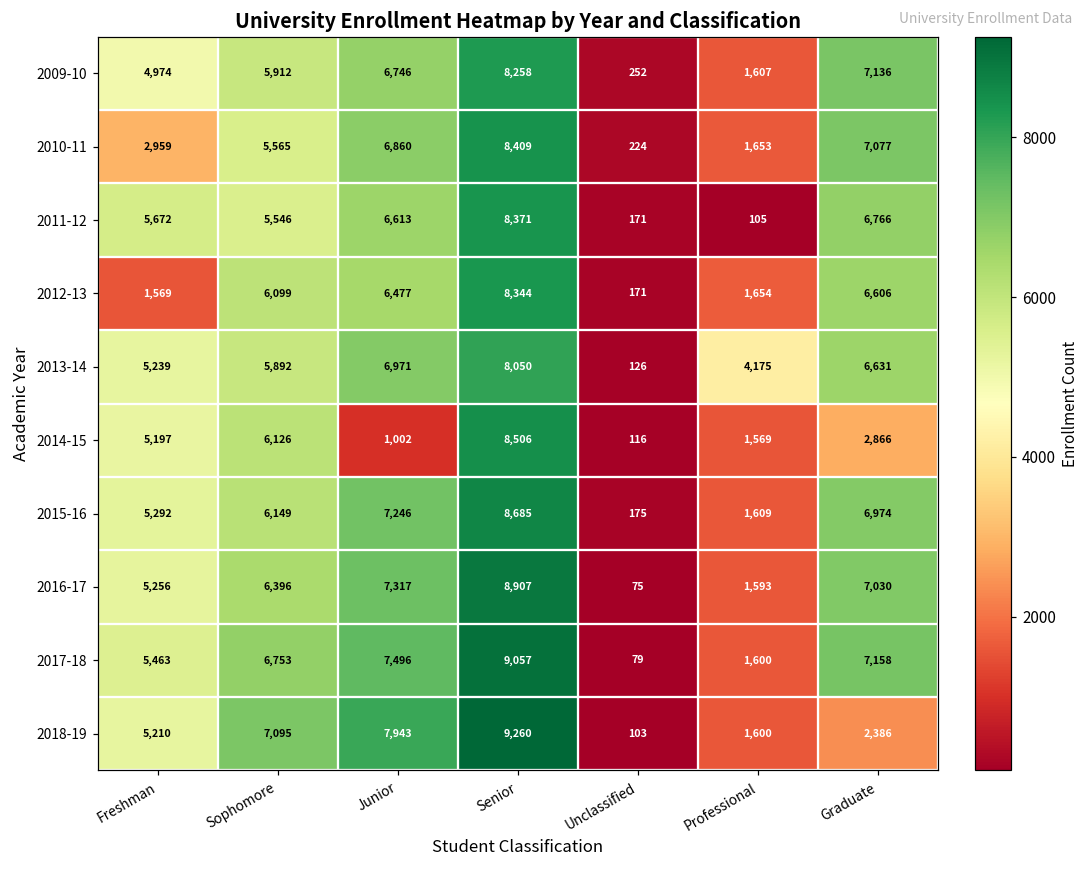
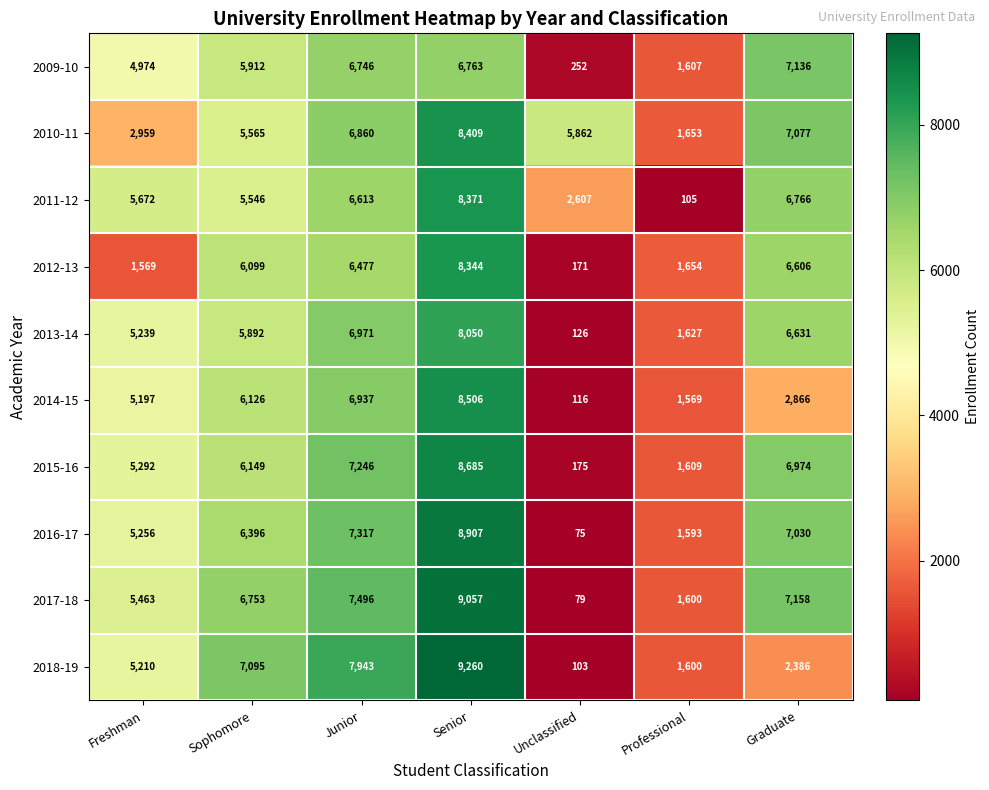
  {
    "2009-10": {
      "Freshman": "4,974",
      "Sophomore": "5,912",
      "Junior": "6,746",
-     "Senior": "8,258",
+     "Senior": "6,763",
      "Unclassified": "252",
      "Professional": "1,607",
      "Graduate": "7,136"
    },
    "2010-11": {
      "Freshman": "2,959",
      "Sophomore": "5,565",
      "Junior": "6,860",
      "Senior": "8,409",
-     "Unclassified": "224",
+     "Unclassified": "5,862",
      "Professional": "1,653",
      "Graduate": "7,077"
    },
    "2011-12": {
      "Freshman": "5,672",
      "Sophomore": "5,546",
      "Junior": "6,613",
      "Senior": "8,371",
-     "Unclassified": "171",
+     "Unclassified": "2,607",
      "Professional": "105",
      "Graduate": "6,766"
    },
    "2012-13": {
      "Freshman": "1,569",
      "Sophomore": "6,099",
      "Junior": "6,477",
      "Senior": "8,344",
      "Unclassified": "171",
      "Professional": "1,654",
      "Graduate": "6,606"
    },
    "2013-14": {
      "Freshman": "5,239",
      "Sophomore": "5,892",
      "Junior": "6,971",
      "Senior": "8,050",
      "Unclassified": "126",
-     "Professional": "4,175",
+     "Professional": "1,627",
      "Graduate": "6,631"
    },
    "2014-15": {
      "Freshman": "5,197",
      "Sophomore": "6,126",
-     "Junior": "1,002",
+     "Junior": "6,937",
      "Senior": "8,506",
      "Unclassified": "116",
      "Professional": "1,569",
      "Graduate": "2,866"
    },
    "2015-16": {
      "Freshman": "5,292",
      "Sophomore": "6,149",
      "Junior": "7,246",
      "Senior": "8,685",
      "Unclassified": "175",
      "Professional": "1,609",
      "Graduate": "6,974"
    },
    "2016-17": {
      "Freshman": "5,256",
      "Sophomore": "6,396",
      "Junior": "7,317",
      "Senior": "8,907",
      "Unclassified": "75",
      "Professional": "1,593",
      "Graduate": "7,030"
    },
    "2017-18": {
      "Freshman": "5,463",
      "Sophomore": "6,753",
      "Junior": "7,496",
      "Senior": "9,057",
      "Unclassified": "79",
      "Professional": "1,600",
      "Graduate": "7,158"
    },
    "2018-19": {
      "Freshman": "5,210",
      "Sophomore": "7,095",
      "Junior": "7,943",
      "Senior": "9,260",
      "Unclassified": "103",
      "Professional": "1,600",
      "Graduate": "2,386"
    }
  }
